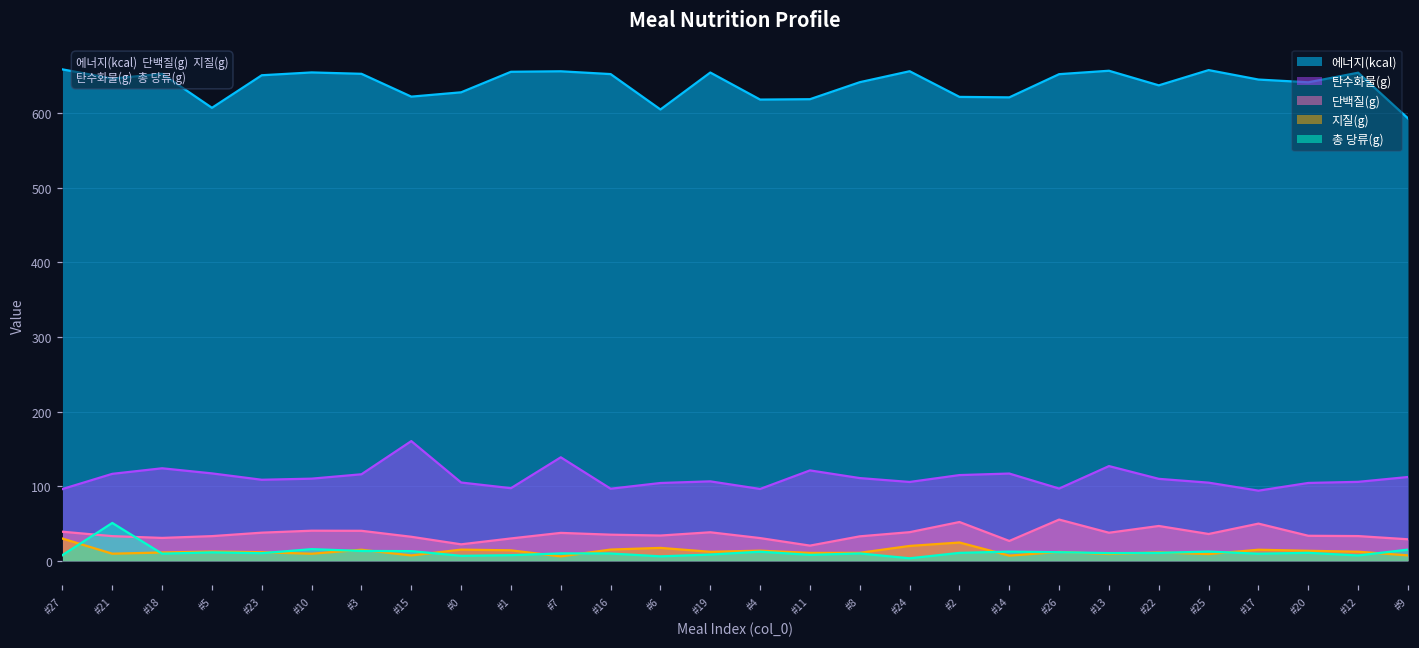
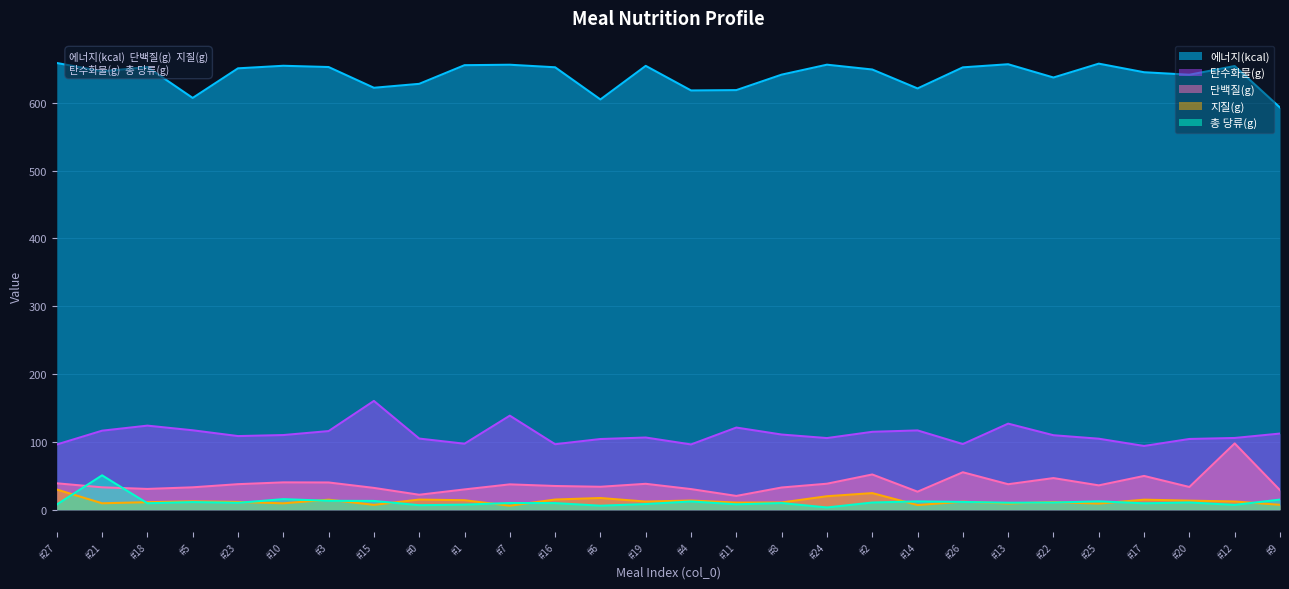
  {
    "에너지(kcal)": {
      "#27": 660,
      "#5": 610,
      "#23": 650,
      "#10": 650,
      "#3": 650,
      "#15": 620,
      "#0": 630,
      "#1": 660,
      "#7": 660,
      "#16": 650,
      "#6": 600,
      "#19": 650,
      "#4": 620,
      "#11": 620,
      "#8": 640,
      "#24": 660,
-     "#2": 620,
+     "#2": 650,
      "#14": 620,
      "#26": 650,
      "#13": 660,
      "#22": 640,
      "#25": 660,
      "#17": 650,
      "#9": 590
    },
    "탄수화물(g)": {
      "#27": 100,
      "#21": 120,
      "#18": 120,
      "#5": 120,
      "#23": 110,
      "#10": 110,
      "#3": 120,
      "#15": 160,
      "#0": 100,
      "#1": 100,
      "#7": 140,
      "#16": 100,
      "#6": 100,
      "#19": 110,
      "#4": 100,
      "#11": 120,
      "#8": 110,
      "#24": 110,
      "#2": 110,
      "#14": 120,
      "#26": 100,
      "#13": 130,
      "#22": 110,
      "#25": 100,
      "#17": 90,
      "#20": 100,
      "#12": 110,
      "#9": 110
    },
    "단백질(g)": {
      "#27": 40,
      "#21": 30,
      "#18": 30,
      "#5": 30,
      "#23": 40,
      "#10": 40,
      "#3": 40,
      "#15": 30,
      "#0": 20,
      "#1": 30,
      "#7": 40,
      "#16": 30,
      "#6": 30,
      "#19": 40,
      "#4": 30,
      "#11": 20,
      "#8": 30,
      "#24": 40,
      "#2": 50,
      "#14": 30,
      "#26": 60,
      "#13": 40,
      "#22": 50,
      "#25": 40,
      "#17": 50,
      "#20": 30,
-     "#12": 30,
+     "#12": 100,
      "#9": 30
    },
    "지질(g)": {
      "#27": 30,
      "#21": 10,
      "#10": 10,
      "#15": 10,
      "#0": 10,
      "#1": 10,
      "#7": 10,
      "#16": 20,
      "#6": 20,
      "#24": 20,
      "#2": 20,
      "#14": 10,
      "#17": 10,
      "#12": 10,
      "#9": 10
    },
    "총 당류(g)": {
      "#27": 10,
      "#21": 50,
      "#10": 20,
      "#15": 10,
      "#0": 10,
      "#1": 10,
      "#7": 10,
      "#16": 10,
      "#6": 10,
      "#24": 0,
      "#2": 10,
      "#14": 10,
      "#17": 10,
      "#12": 10,
      "#9": 10
    }
  }
